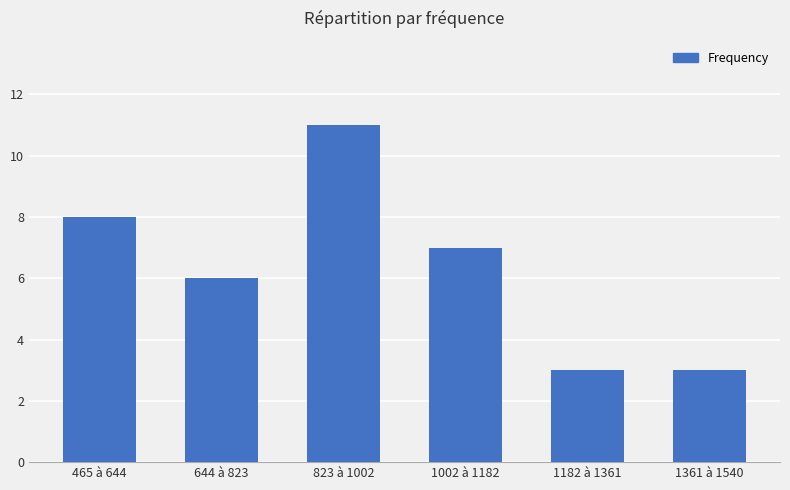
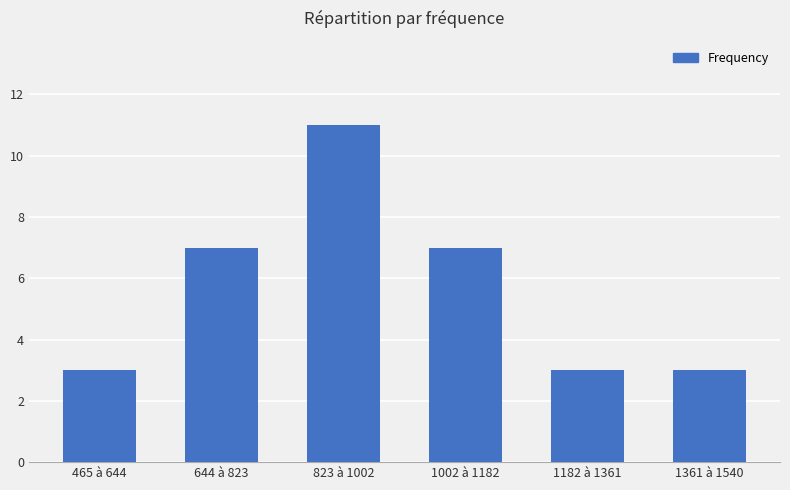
  {
-   "465 à 644": 8,
-   "644 à 823": 6,
+   "465 à 644": 3,
+   "644 à 823": 7,
    "823 à 1002": 11,
    "1002 à 1182": 7,
    "1182 à 1361": 3,
    "1361 à 1540": 3
  }
